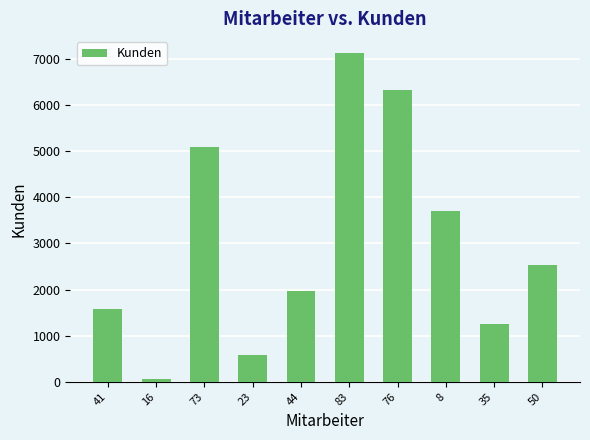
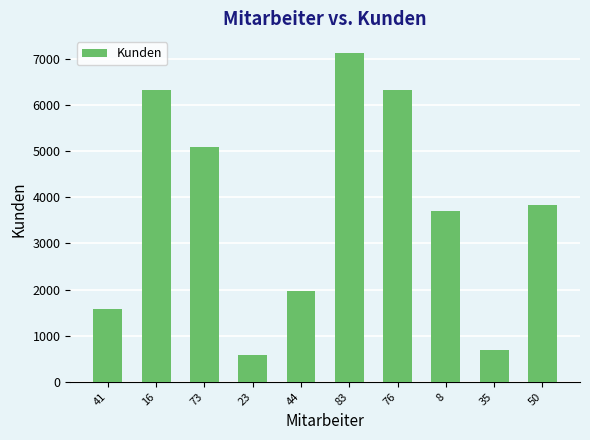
  {
    "41": 1600,
-   "16": 100,
+   "16": 6300,
    "73": 5100,
    "23": 600,
    "44": 2000,
    "83": 7100,
    "76": 6300,
    "8": 3700,
-   "35": 1200,
-   "50": 2500
+   "35": 700,
+   "50": 3800
  }
